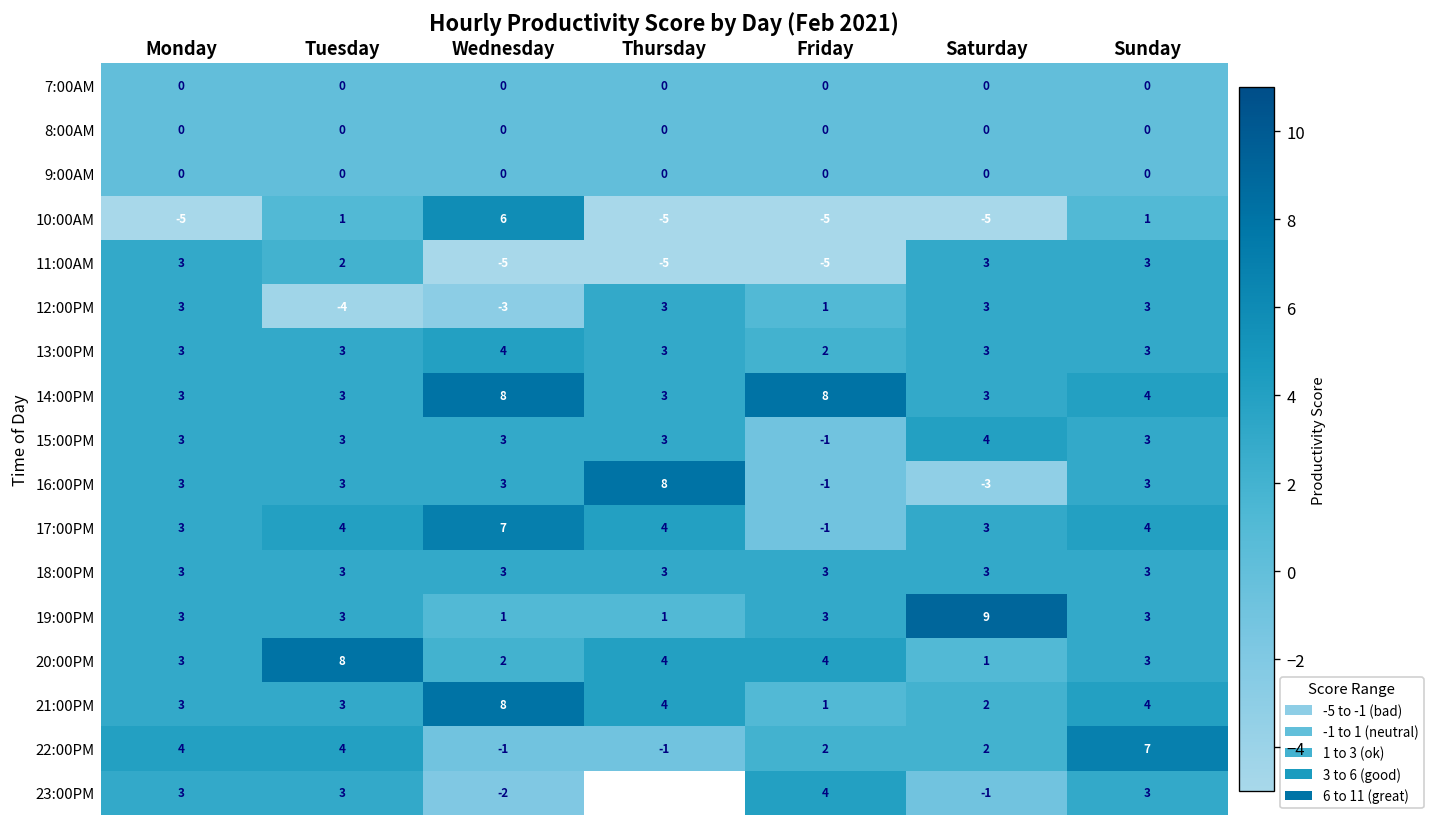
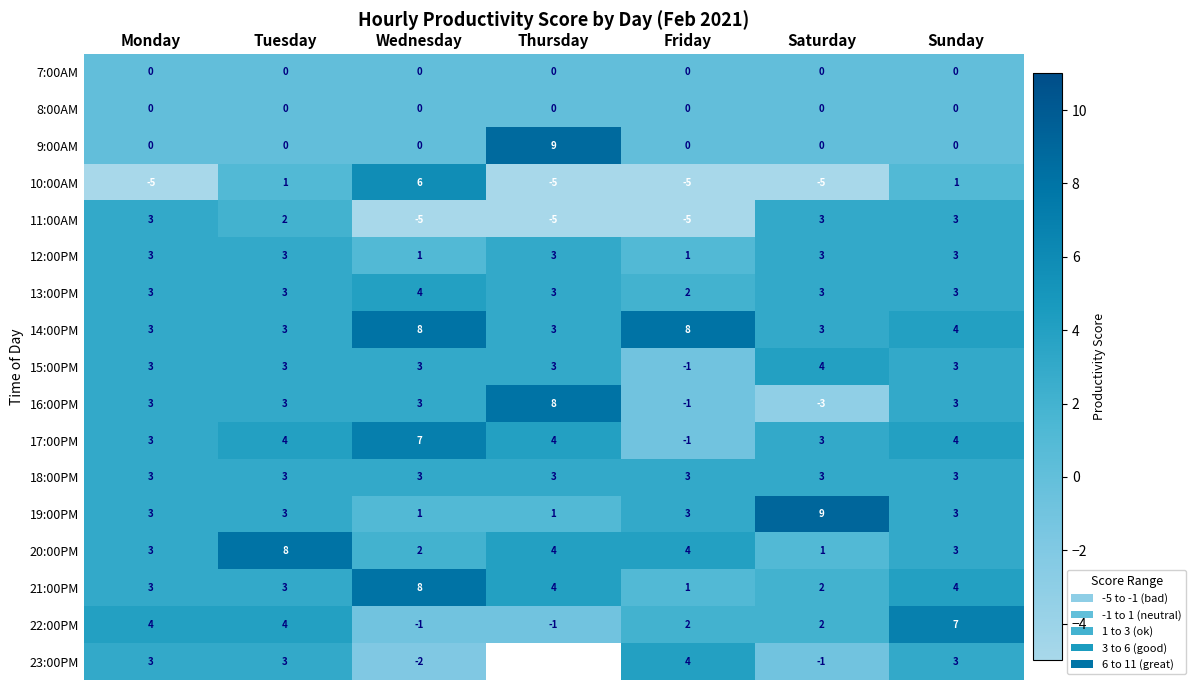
  {
    "7:00AM": {
      "Monday": 0,
      "Tuesday": 0,
      "Wednesday": 0,
      "Thursday": 0,
      "Friday": 0,
      "Saturday": 0,
      "Sunday": 0
    },
    "8:00AM": {
      "Monday": 0,
      "Tuesday": 0,
      "Wednesday": 0,
      "Thursday": 0,
      "Friday": 0,
      "Saturday": 0,
      "Sunday": 0
    },
    "9:00AM": {
      "Monday": 0,
      "Tuesday": 0,
      "Wednesday": 0,
-     "Thursday": 0,
+     "Thursday": 9,
      "Friday": 0,
      "Saturday": 0,
      "Sunday": 0
    },
    "10:00AM": {
      "Monday": -5,
      "Tuesday": 1,
      "Wednesday": 6,
      "Thursday": -5,
      "Friday": -5,
      "Saturday": -5,
      "Sunday": 1
    },
    "11:00AM": {
      "Monday": 3,
      "Tuesday": 2,
      "Wednesday": -5,
      "Thursday": -5,
      "Friday": -5,
      "Saturday": 3,
      "Sunday": 3
    },
    "12:00PM": {
      "Monday": 3,
-     "Tuesday": -4,
-     "Wednesday": -3,
+     "Tuesday": 3,
+     "Wednesday": 1,
      "Thursday": 3,
      "Friday": 1,
      "Saturday": 3,
      "Sunday": 3
    },
    "13:00PM": {
      "Monday": 3,
      "Tuesday": 3,
      "Wednesday": 4,
      "Thursday": 3,
      "Friday": 2,
      "Saturday": 3,
      "Sunday": 3
    },
    "14:00PM": {
      "Monday": 3,
      "Tuesday": 3,
      "Wednesday": 8,
      "Thursday": 3,
      "Friday": 8,
      "Saturday": 3,
      "Sunday": 4
    },
    "15:00PM": {
      "Monday": 3,
      "Tuesday": 3,
      "Wednesday": 3,
      "Thursday": 3,
      "Friday": -1,
      "Saturday": 4,
      "Sunday": 3
    },
    "16:00PM": {
      "Monday": 3,
      "Tuesday": 3,
      "Wednesday": 3,
      "Thursday": 8,
      "Friday": -1,
      "Saturday": -3,
      "Sunday": 3
    },
    "17:00PM": {
      "Monday": 3,
      "Tuesday": 4,
      "Wednesday": 7,
      "Thursday": 4,
      "Friday": -1,
      "Saturday": 3,
      "Sunday": 4
    },
    "18:00PM": {
      "Monday": 3,
      "Tuesday": 3,
      "Wednesday": 3,
      "Thursday": 3,
      "Friday": 3,
      "Saturday": 3,
      "Sunday": 3
    },
    "19:00PM": {
      "Monday": 3,
      "Tuesday": 3,
      "Wednesday": 1,
      "Thursday": 1,
      "Friday": 3,
      "Saturday": 9,
      "Sunday": 3
    },
    "20:00PM": {
      "Monday": 3,
      "Tuesday": 8,
      "Wednesday": 2,
      "Thursday": 4,
      "Friday": 4,
      "Saturday": 1,
      "Sunday": 3
    },
    "21:00PM": {
      "Monday": 3,
      "Tuesday": 3,
      "Wednesday": 8,
      "Thursday": 4,
      "Friday": 1,
      "Saturday": 2,
      "Sunday": 4
    },
    "22:00PM": {
      "Monday": 4,
      "Tuesday": 4,
      "Wednesday": -1,
      "Thursday": -1,
      "Friday": 2,
      "Saturday": 2,
      "Sunday": 7
    },
    "23:00PM": {
      "Monday": 3,
      "Tuesday": 3,
      "Wednesday": -2,
      "Friday": 4,
      "Saturday": -1,
      "Sunday": 3
    }
  }
